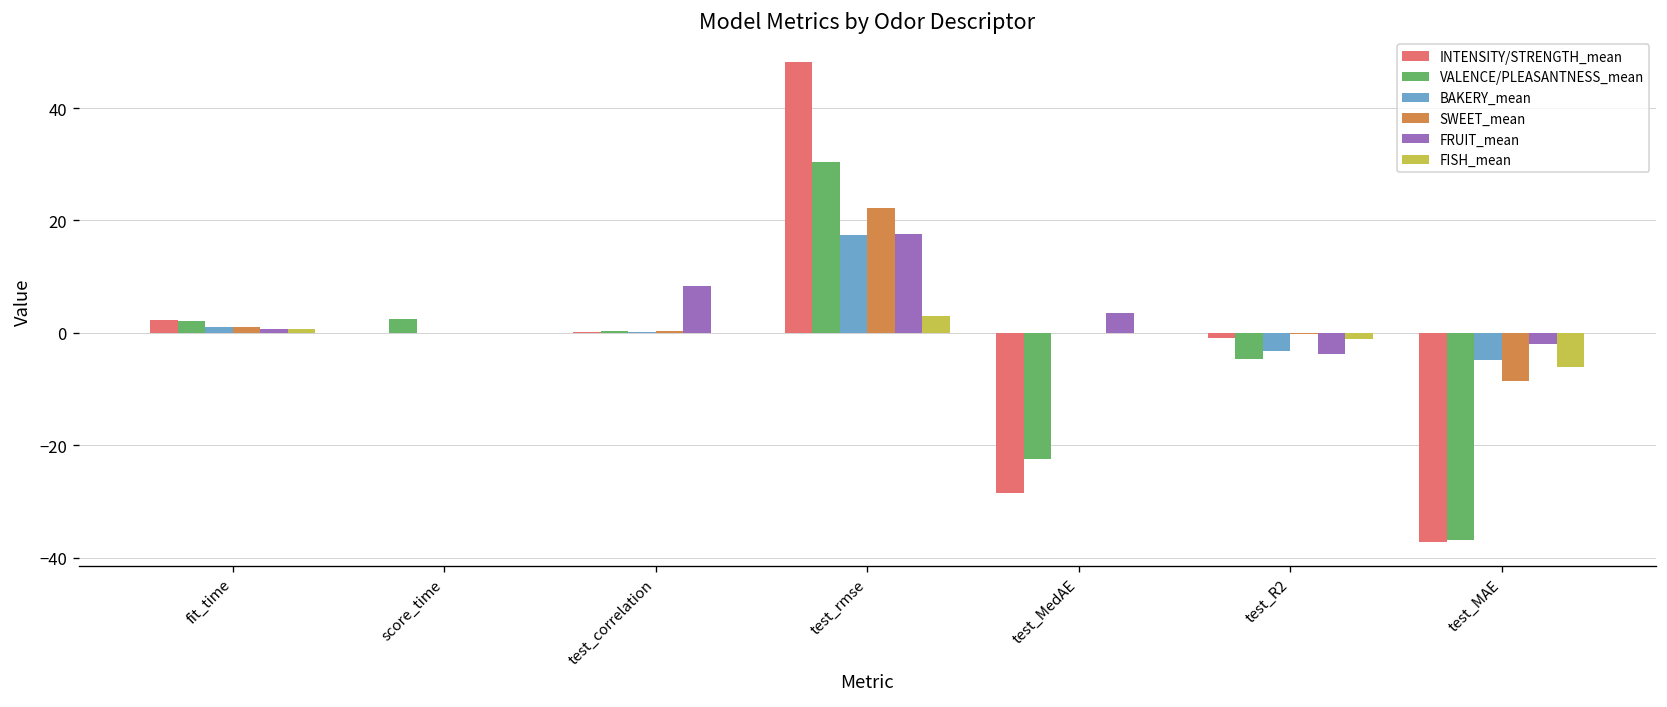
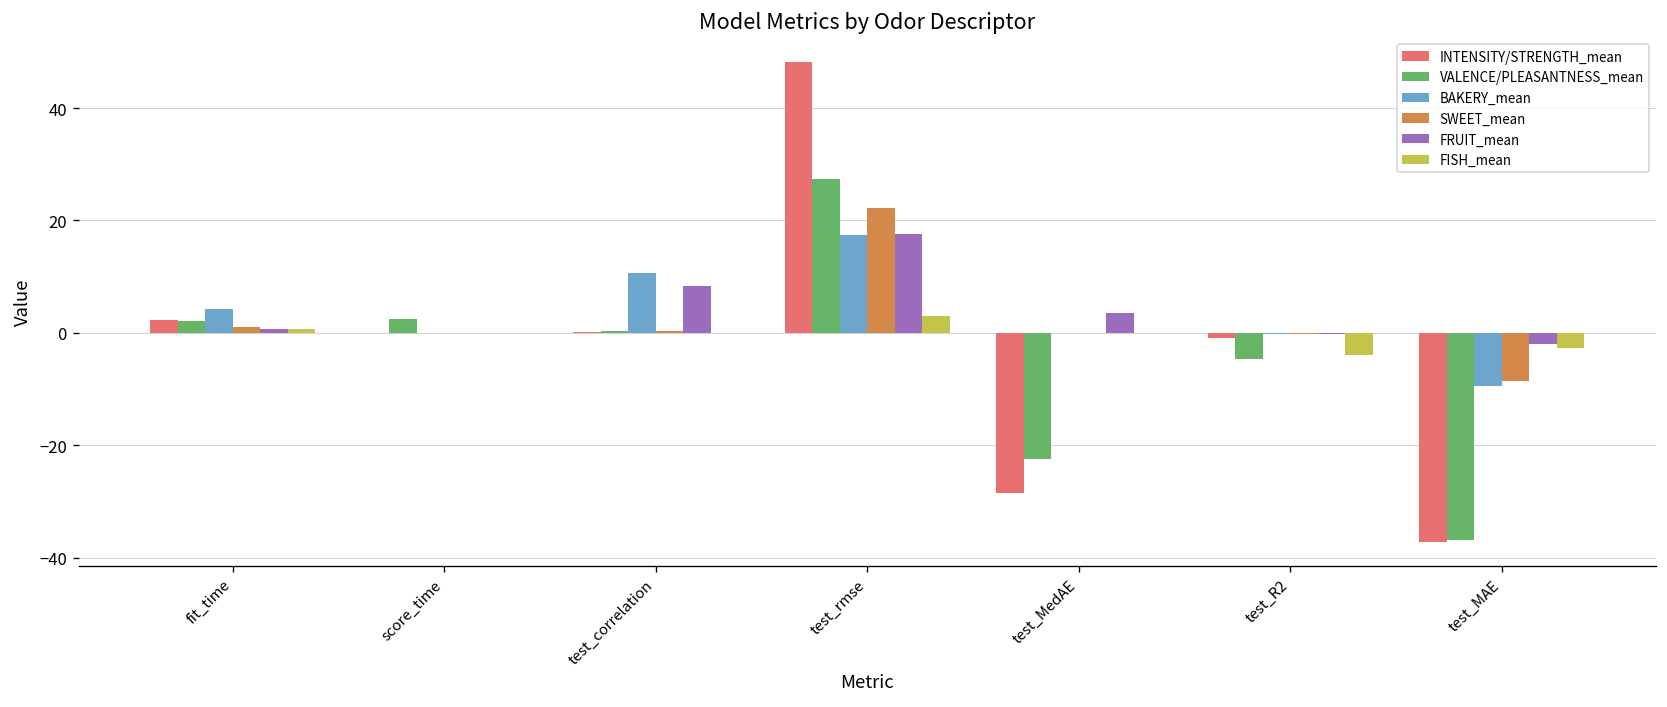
  {
    "VALENCE/PLEASANTNESS_mean": {
      "fit_time": 2,
      "score_time": 2,
-     "test_rmse": 30,
+     "test_rmse": 27,
      "test_MedAE": -22,
      "test_R2": -5,
      "test_MAE": -37
    },
    "BAKERY_mean": {
-     "fit_time": 1,
-     "test_correlation": 0,
+     "fit_time": 4,
+     "test_correlation": 11,
      "test_rmse": 17,
      "test_MedAE": 0,
-     "test_R2": -3,
-     "test_MAE": -5
+     "test_R2": 0,
+     "test_MAE": -9
    },
    "FRUIT_mean": {
      "fit_time": 1,
      "test_correlation": 8,
      "test_rmse": 18,
      "test_MedAE": 4,
-     "test_R2": -4,
+     "test_R2": 0,
      "test_MAE": -2
    },
    "FISH_mean": {
      "fit_time": 1,
      "test_rmse": 3,
      "test_MedAE": 0,
-     "test_R2": -1,
-     "test_MAE": -6
+     "test_R2": -4,
+     "test_MAE": -3
    }
  }
